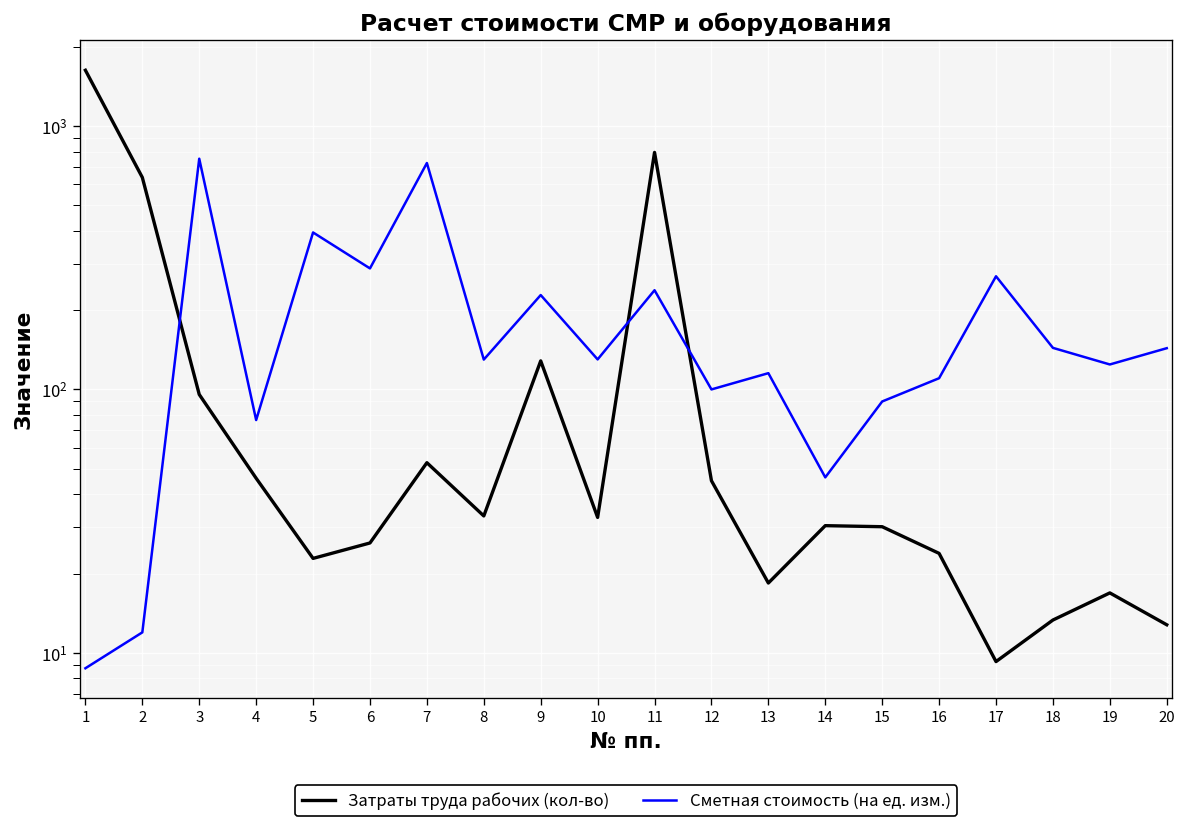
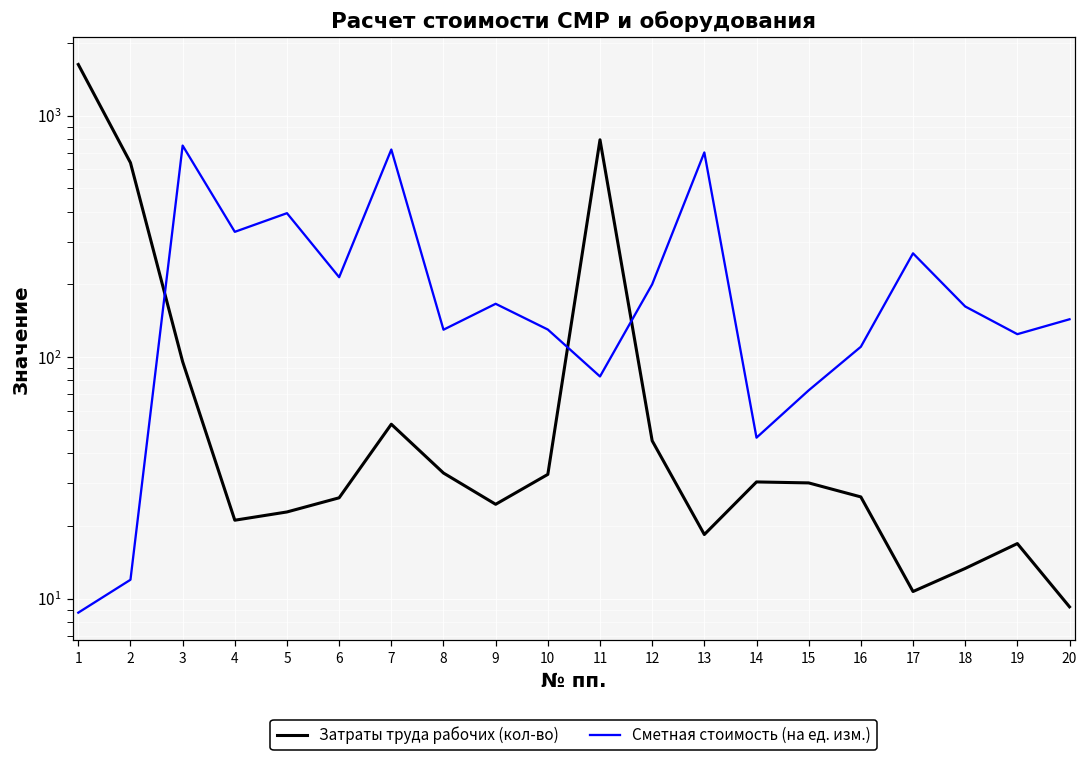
  {
    "Затраты труда рабочих (кол-во)": {
      "1": 1600,
      "2": 640,
      "3": 100,
-     "4": 46,
+     "4": 21,
      "5": 23,
      "6": 26,
      "7": 53,
      "8": 33,
-     "9": 130,
+     "9": 25,
      "10": 33,
      "11": 790,
      "12": 45,
      "13": 18,
      "14": 30,
      "15": 30,
-     "16": 24,
-     "17": 9.3,
+     "16": 26,
+     "17": 11,
      "18": 13,
      "19": 17,
-     "20": 13
+     "20": 9.2
    },
    "Сметная стоимость (на ед. изм.)": {
      "1": 8.7,
      "2": 12,
      "3": 750,
-     "4": 77,
+     "4": 330,
      "5": 390,
-     "6": 290,
+     "6": 210,
      "7": 720,
      "8": 130,
-     "9": 230,
+     "9": 170,
      "10": 130,
-     "11": 240,
-     "12": 100,
-     "13": 120,
+     "11": 83,
+     "12": 200,
+     "13": 700,
      "14": 46,
-     "15": 90,
+     "15": 73,
      "16": 110,
      "17": 270,
-     "18": 140,
+     "18": 160,
      "19": 120,
      "20": 140
    }
  }
